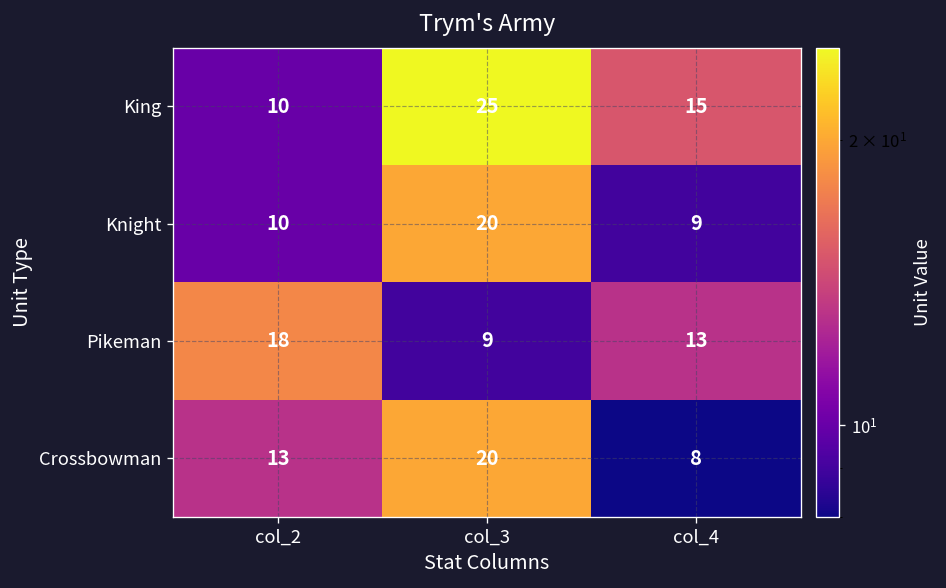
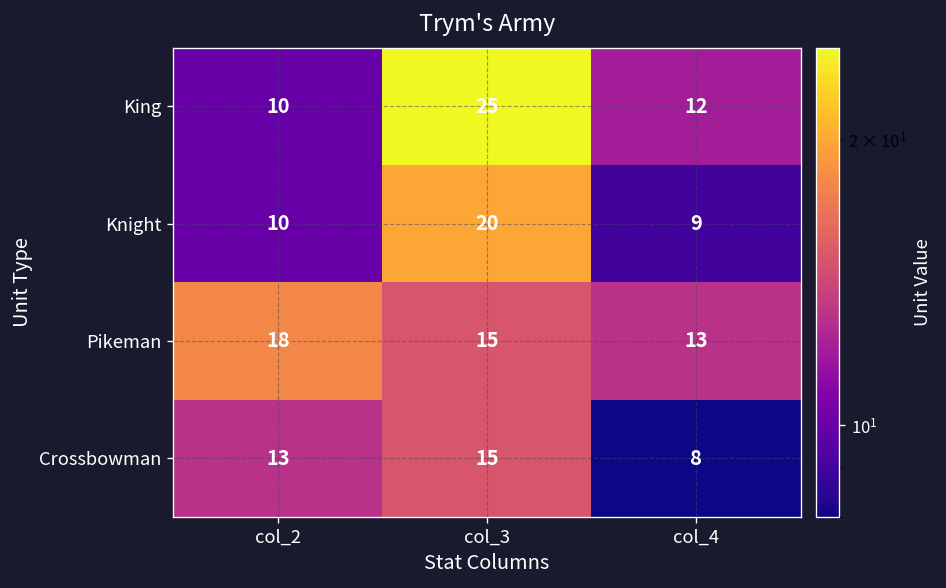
  {
    "King": {
      "col_2": 10,
      "col_3": 25,
-     "col_4": 15
+     "col_4": 12
    },
    "Knight": {
      "col_2": 10,
      "col_3": 20,
      "col_4": 9
    },
    "Pikeman": {
      "col_2": 18,
-     "col_3": 9,
+     "col_3": 15,
      "col_4": 13
    },
    "Crossbowman": {
      "col_2": 13,
-     "col_3": 20,
+     "col_3": 15,
      "col_4": 8
    }
  }
